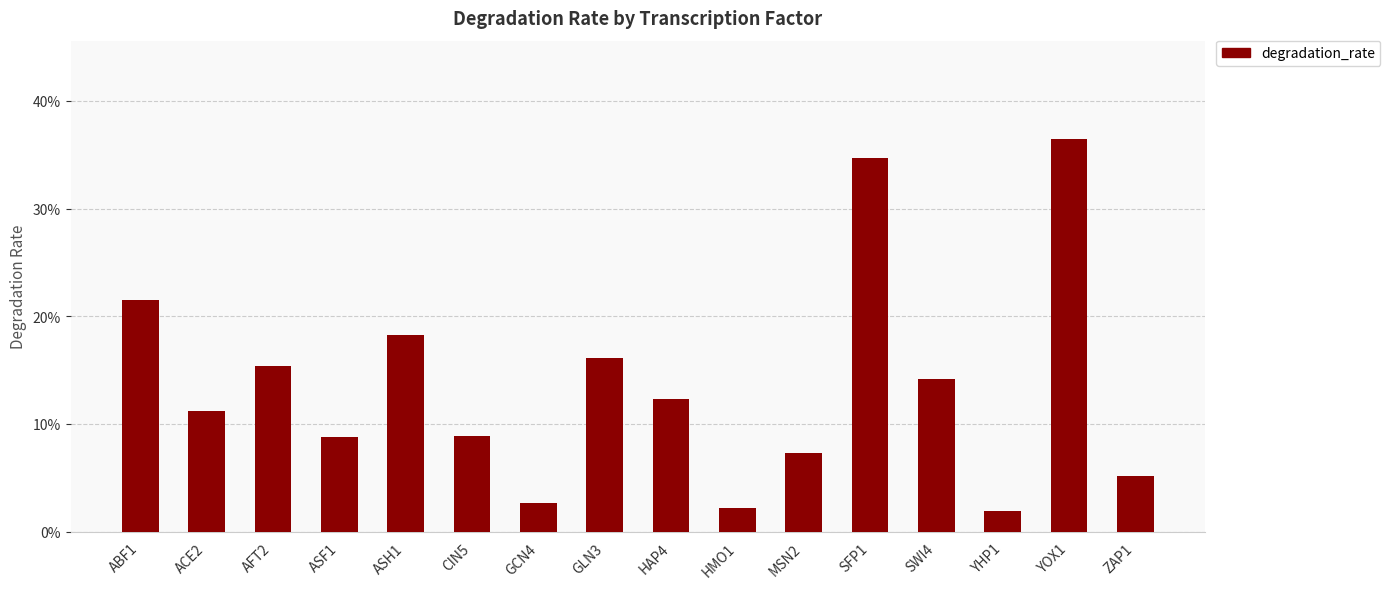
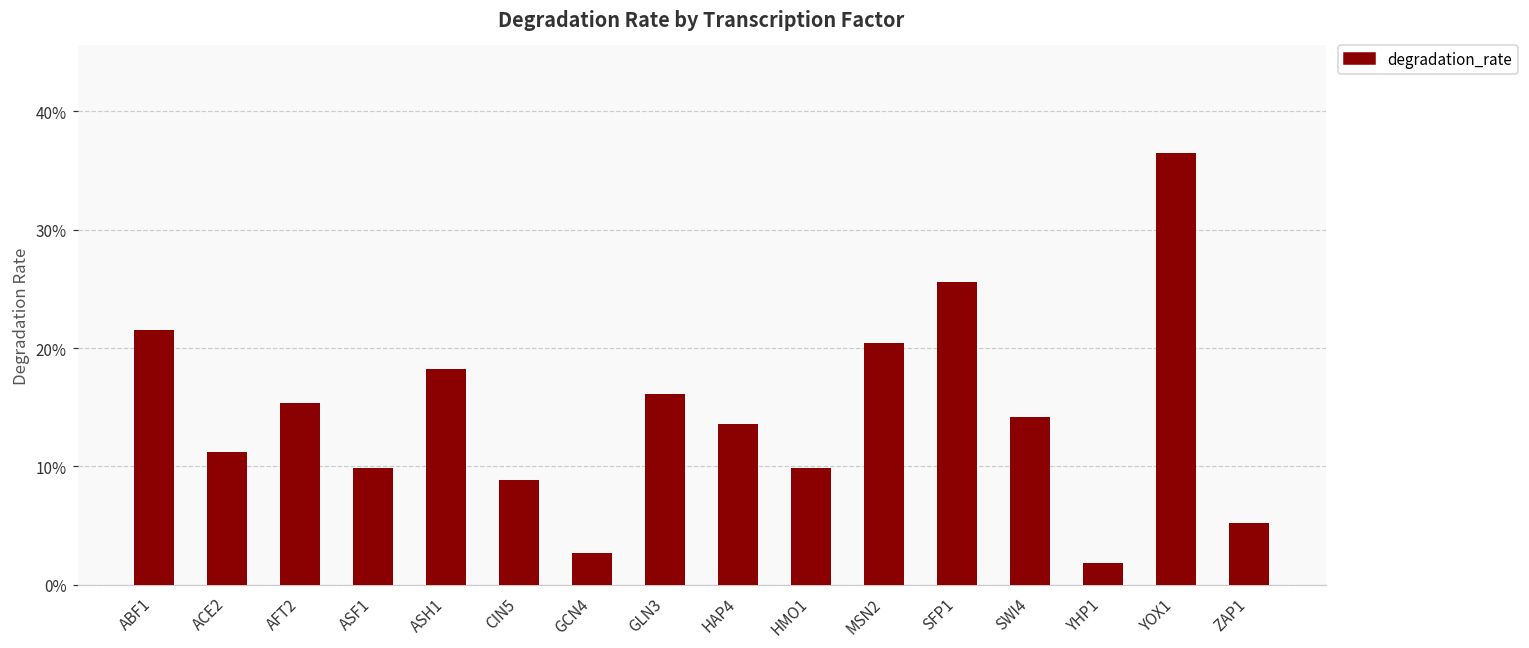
  {
    "ABF1": "21.5%",
    "ACE2": "11.2%",
    "AFT2": "15.4%",
-   "ASF1": "8.8%",
+   "ASF1": "9.9%",
    "ASH1": "18.3%",
    "CIN5": "8.9%",
    "GCN4": "2.7%",
    "GLN3": "16.1%",
-   "HAP4": "12.3%",
-   "HMO1": "2.2%",
-   "MSN2": "7.3%",
-   "SFP1": "34.7%",
+   "HAP4": "13.6%",
+   "HMO1": "9.9%",
+   "MSN2": "20.4%",
+   "SFP1": "25.6%",
    "SWI4": "14.1%",
    "YHP1": "1.9%",
    "YOX1": "36.5%",
    "ZAP1": "5.2%"
  }
